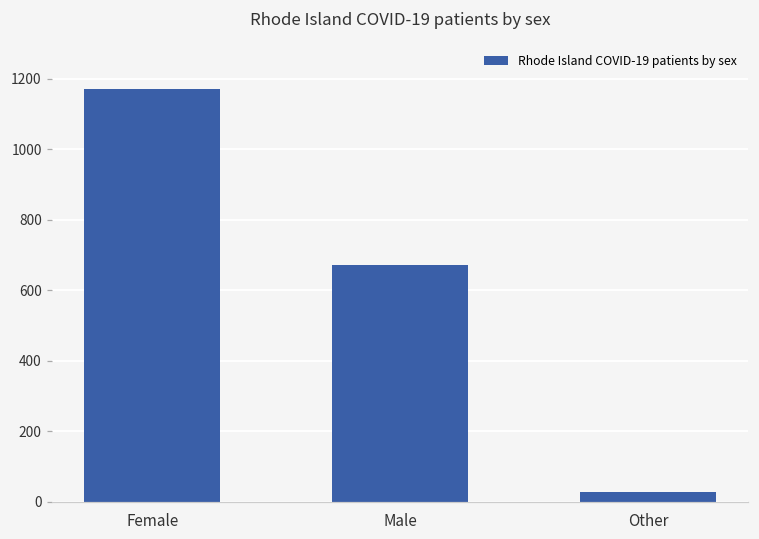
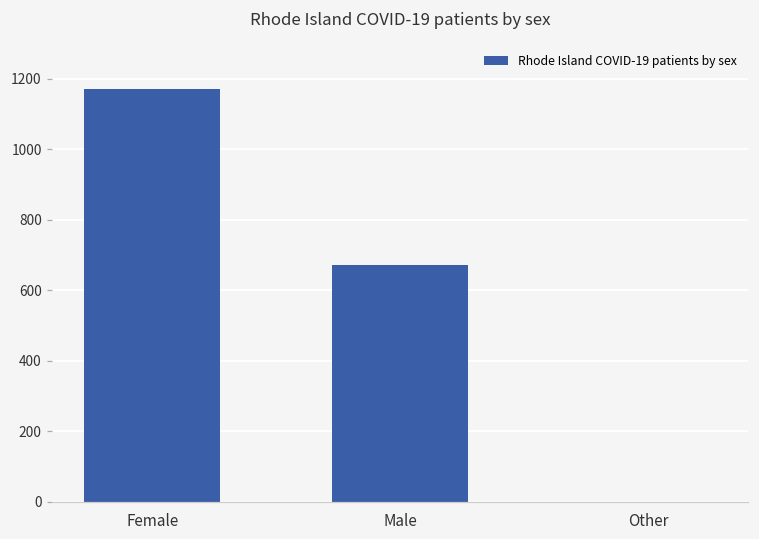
  {
    "Female": 1170,
    "Male": 670,
-   "Other": 30
+   "Other": 0
  }
